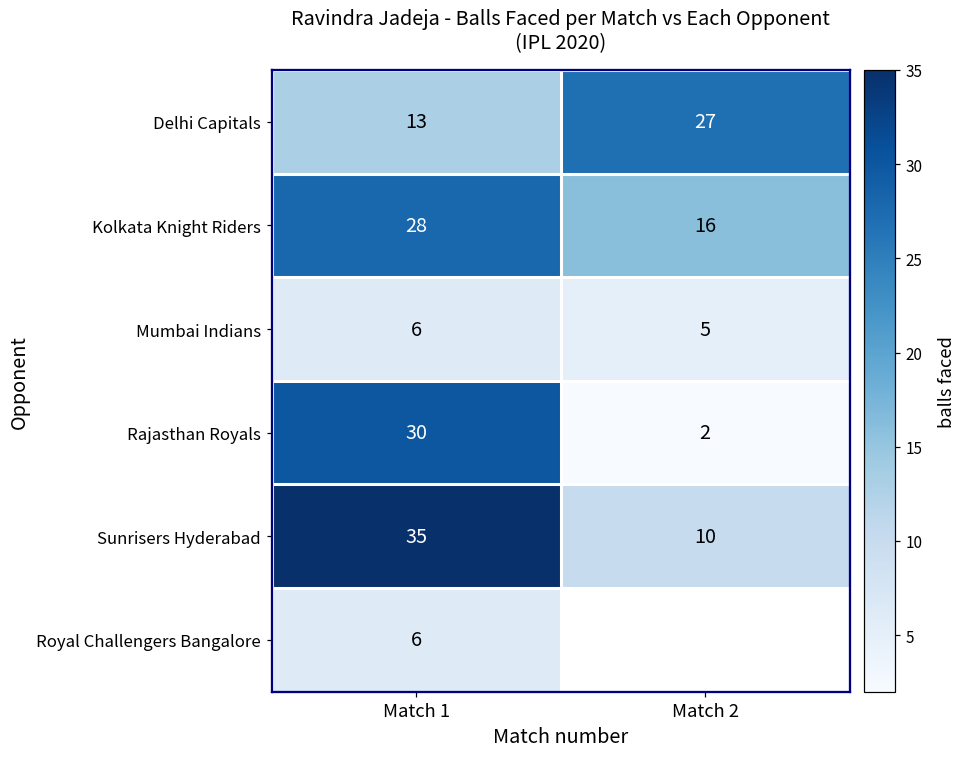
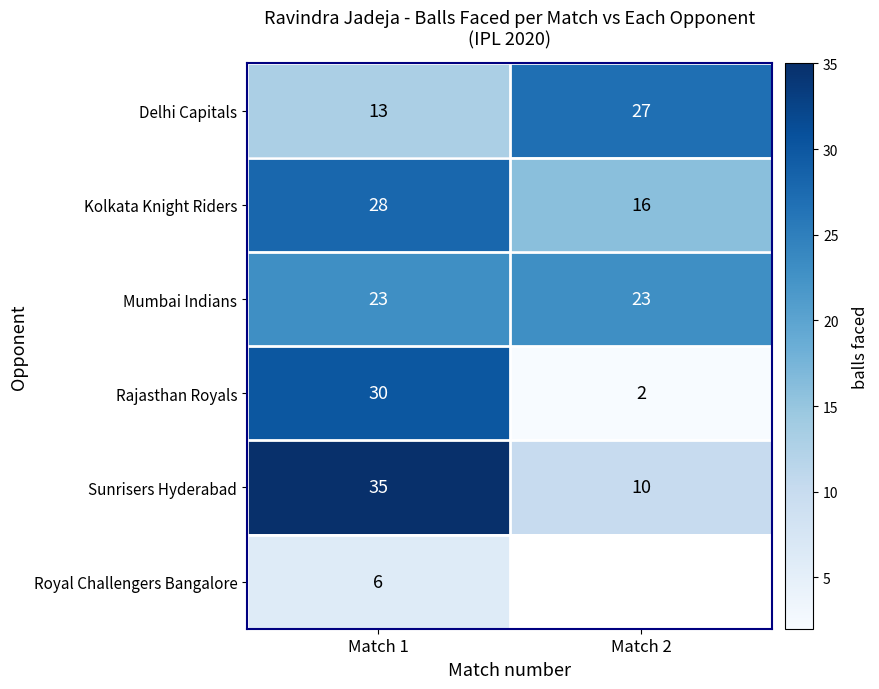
  {
    "Delhi Capitals": {
      "Match 1": 13,
      "Match 2": 27
    },
    "Kolkata Knight Riders": {
      "Match 1": 28,
      "Match 2": 16
    },
    "Mumbai Indians": {
-     "Match 1": 6,
-     "Match 2": 5
+     "Match 1": 23,
+     "Match 2": 23
    },
    "Rajasthan Royals": {
      "Match 1": 30,
      "Match 2": 2
    },
    "Sunrisers Hyderabad": {
      "Match 1": 35,
      "Match 2": 10
    },
    "Royal Challengers Bangalore": {
      "Match 1": 6
    }
  }
